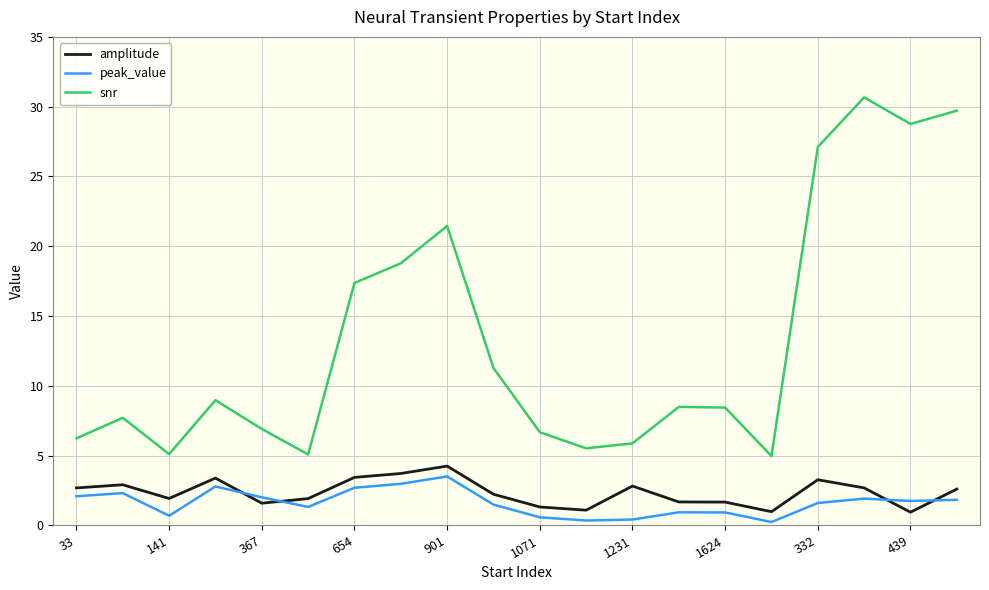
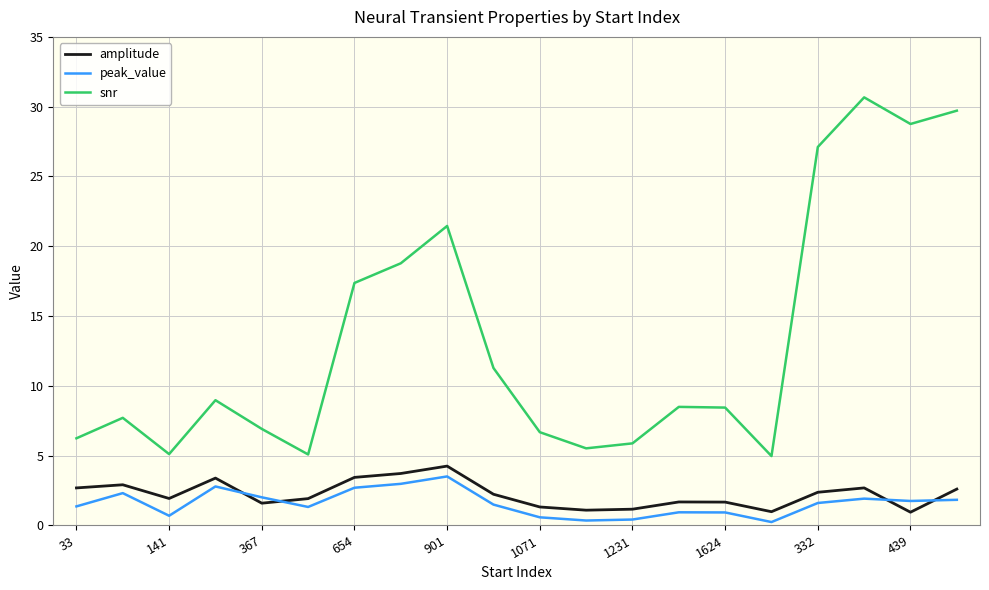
  {
    "amplitude": {
      "33": 2.7,
      "141": 1.9,
      "367": 1.6,
      "654": 3.4,
      "901": 4.3,
      "1071": 1.3,
-     "1231": 2.8,
+     "1231": 1.2,
      "1624": 1.7,
-     "332": 3.3,
+     "332": 2.4,
      "439": 0.9
    },
    "peak_value": {
-     "33": 2.1,
+     "33": 1.4,
      "141": 0.7,
      "367": 2.0,
      "654": 2.7,
      "901": 3.5,
      "1071": 0.6,
      "1231": 0.4,
      "1624": 0.9,
      "332": 1.6,
      "439": 1.8
    },
    "snr": {
      "33": 6.2,
      "141": 5.1,
      "367": 6.9,
      "654": 17.4,
      "901": 21.5,
      "1071": 6.7,
      "1231": 5.9,
      "1624": 8.4,
      "332": 27.1,
      "439": 28.8
    }
  }
